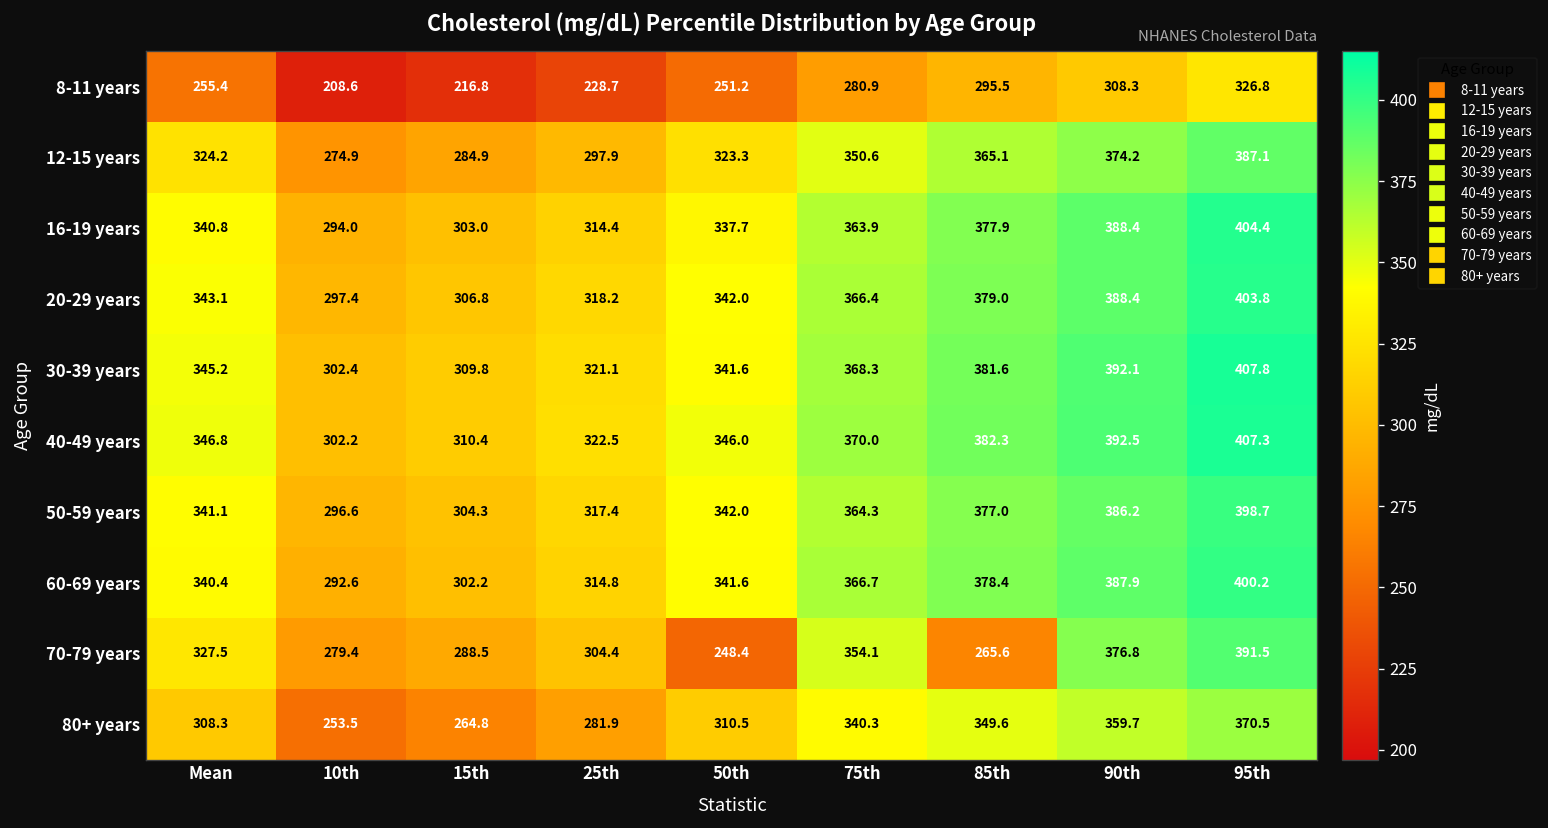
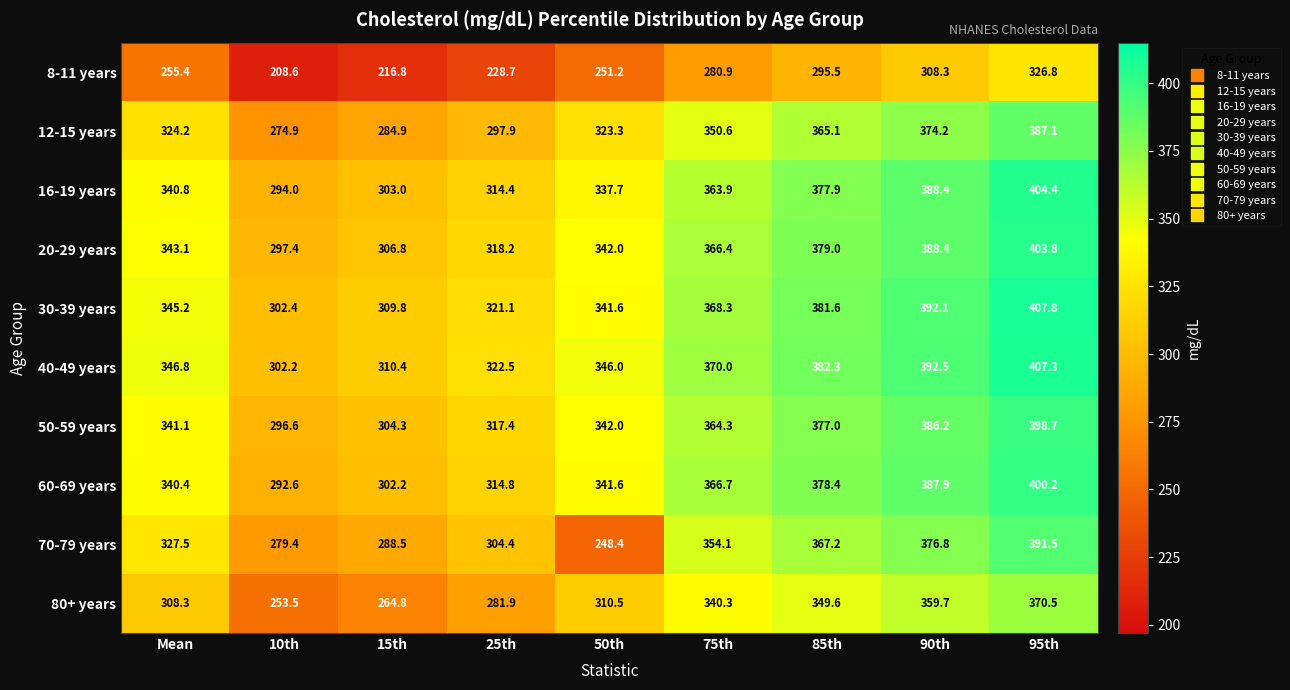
  {
    "8-11 years": {
      "Mean": 255.4,
      "10th": 208.6,
      "15th": 216.8,
      "25th": 228.7,
      "50th": 251.2,
      "75th": 280.9,
      "85th": 295.5,
      "90th": 308.3,
      "95th": 326.8
    },
    "12-15 years": {
      "Mean": 324.2,
      "10th": 274.9,
      "15th": 284.9,
      "25th": 297.9,
      "50th": 323.3,
      "75th": 350.6,
      "85th": 365.1,
      "90th": 374.2,
      "95th": 387.1
    },
    "16-19 years": {
      "Mean": 340.8,
      "10th": 294.0,
      "15th": 303.0,
      "25th": 314.4,
      "50th": 337.7,
      "75th": 363.9,
      "85th": 377.9,
      "90th": 388.4,
      "95th": 404.4
    },
    "20-29 years": {
      "Mean": 343.1,
      "10th": 297.4,
      "15th": 306.8,
      "25th": 318.2,
      "50th": 342.0,
      "75th": 366.4,
      "85th": 379.0,
      "90th": 388.4,
      "95th": 403.8
    },
    "30-39 years": {
      "Mean": 345.2,
      "10th": 302.4,
      "15th": 309.8,
      "25th": 321.1,
      "50th": 341.6,
      "75th": 368.3,
      "85th": 381.6,
      "90th": 392.1,
      "95th": 407.8
    },
    "40-49 years": {
      "Mean": 346.8,
      "10th": 302.2,
      "15th": 310.4,
      "25th": 322.5,
      "50th": 346.0,
      "75th": 370.0,
      "85th": 382.3,
      "90th": 392.5,
      "95th": 407.3
    },
    "50-59 years": {
      "Mean": 341.1,
      "10th": 296.6,
      "15th": 304.3,
      "25th": 317.4,
      "50th": 342.0,
      "75th": 364.3,
      "85th": 377.0,
      "90th": 386.2,
      "95th": 398.7
    },
    "60-69 years": {
      "Mean": 340.4,
      "10th": 292.6,
      "15th": 302.2,
      "25th": 314.8,
      "50th": 341.6,
      "75th": 366.7,
      "85th": 378.4,
      "90th": 387.9,
      "95th": 400.2
    },
    "70-79 years": {
      "Mean": 327.5,
      "10th": 279.4,
      "15th": 288.5,
      "25th": 304.4,
      "50th": 248.4,
      "75th": 354.1,
-     "85th": 265.6,
+     "85th": 367.2,
      "90th": 376.8,
      "95th": 391.5
    },
    "80+ years": {
      "Mean": 308.3,
      "10th": 253.5,
      "15th": 264.8,
      "25th": 281.9,
      "50th": 310.5,
      "75th": 340.3,
      "85th": 349.6,
      "90th": 359.7,
      "95th": 370.5
    }
  }
